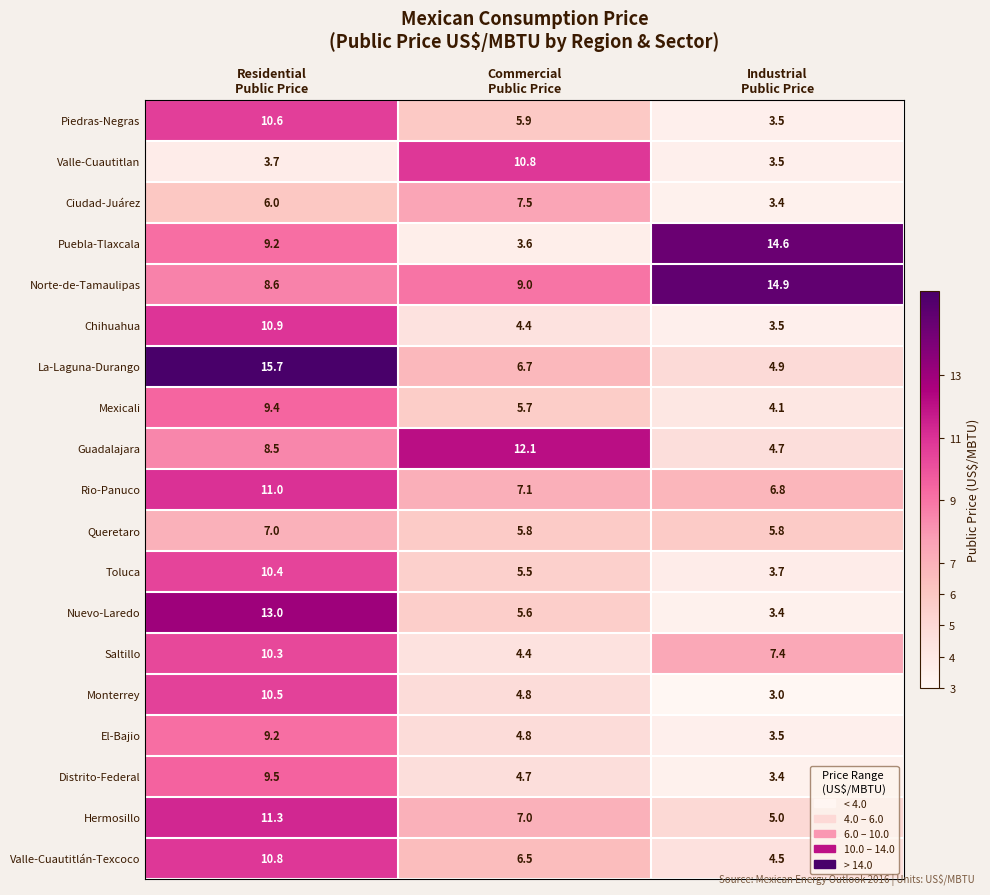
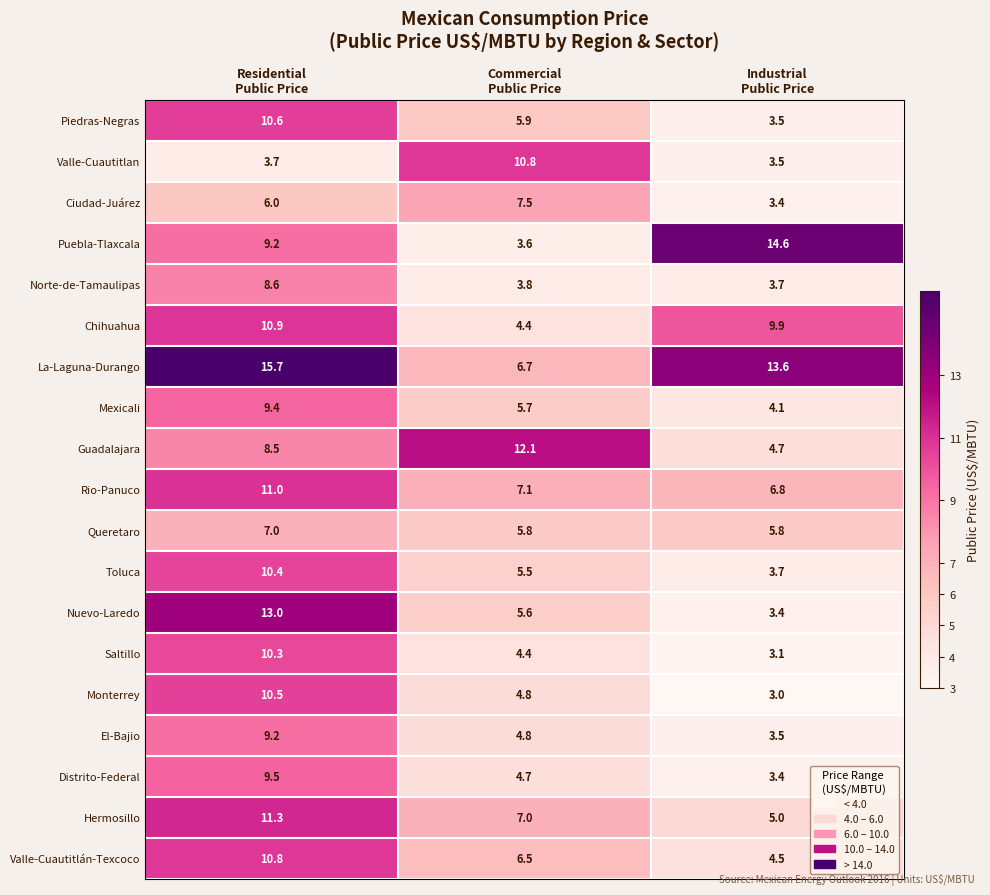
  {
    "Piedras-Negras": {
      "Residential Public Price": 10.6,
      "Commercial Public Price": 5.9,
      "Industrial Public Price": 3.5
    },
    "Valle-Cuautitlan": {
      "Residential Public Price": 3.7,
      "Commercial Public Price": 10.8,
      "Industrial Public Price": 3.5
    },
    "Ciudad-Juárez": {
      "Residential Public Price": 6.0,
      "Commercial Public Price": 7.5,
      "Industrial Public Price": 3.4
    },
    "Puebla-Tlaxcala": {
      "Residential Public Price": 9.2,
      "Commercial Public Price": 3.6,
      "Industrial Public Price": 14.6
    },
    "Norte-de-Tamaulipas": {
      "Residential Public Price": 8.6,
-     "Commercial Public Price": 9.0,
-     "Industrial Public Price": 14.9
+     "Commercial Public Price": 3.8,
+     "Industrial Public Price": 3.7
    },
    "Chihuahua": {
      "Residential Public Price": 10.9,
      "Commercial Public Price": 4.4,
-     "Industrial Public Price": 3.5
+     "Industrial Public Price": 9.9
    },
    "La-Laguna-Durango": {
      "Residential Public Price": 15.7,
      "Commercial Public Price": 6.7,
-     "Industrial Public Price": 4.9
+     "Industrial Public Price": 13.6
    },
    "Mexicali": {
      "Residential Public Price": 9.4,
      "Commercial Public Price": 5.7,
      "Industrial Public Price": 4.1
    },
    "Guadalajara": {
      "Residential Public Price": 8.5,
      "Commercial Public Price": 12.1,
      "Industrial Public Price": 4.7
    },
    "Rio-Panuco": {
      "Residential Public Price": 11.0,
      "Commercial Public Price": 7.1,
      "Industrial Public Price": 6.8
    },
    "Queretaro": {
      "Residential Public Price": 7.0,
      "Commercial Public Price": 5.8,
      "Industrial Public Price": 5.8
    },
    "Toluca": {
      "Residential Public Price": 10.4,
      "Commercial Public Price": 5.5,
      "Industrial Public Price": 3.7
    },
    "Nuevo-Laredo": {
      "Residential Public Price": 13.0,
      "Commercial Public Price": 5.6,
      "Industrial Public Price": 3.4
    },
    "Saltillo": {
      "Residential Public Price": 10.3,
      "Commercial Public Price": 4.4,
-     "Industrial Public Price": 7.4
+     "Industrial Public Price": 3.1
    },
    "Monterrey": {
      "Residential Public Price": 10.5,
      "Commercial Public Price": 4.8,
      "Industrial Public Price": 3.0
    },
    "El-Bajio": {
      "Residential Public Price": 9.2,
      "Commercial Public Price": 4.8,
      "Industrial Public Price": 3.5
    },
    "Distrito-Federal": {
      "Residential Public Price": 9.5,
      "Commercial Public Price": 4.7,
      "Industrial Public Price": 3.4
    },
    "Hermosillo": {
      "Residential Public Price": 11.3,
      "Commercial Public Price": 7.0,
      "Industrial Public Price": 5.0
    },
    "Valle-Cuautitlán-Texcoco": {
      "Residential Public Price": 10.8,
      "Commercial Public Price": 6.5,
      "Industrial Public Price": 4.5
    }
  }
